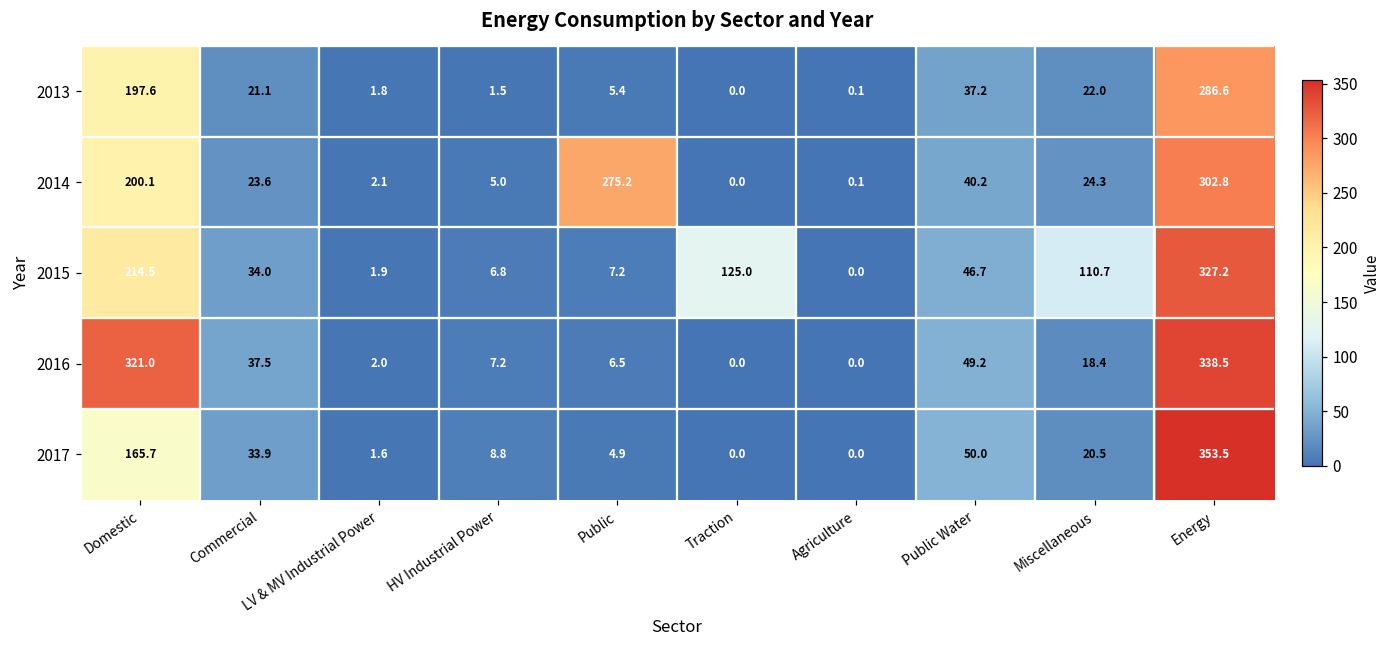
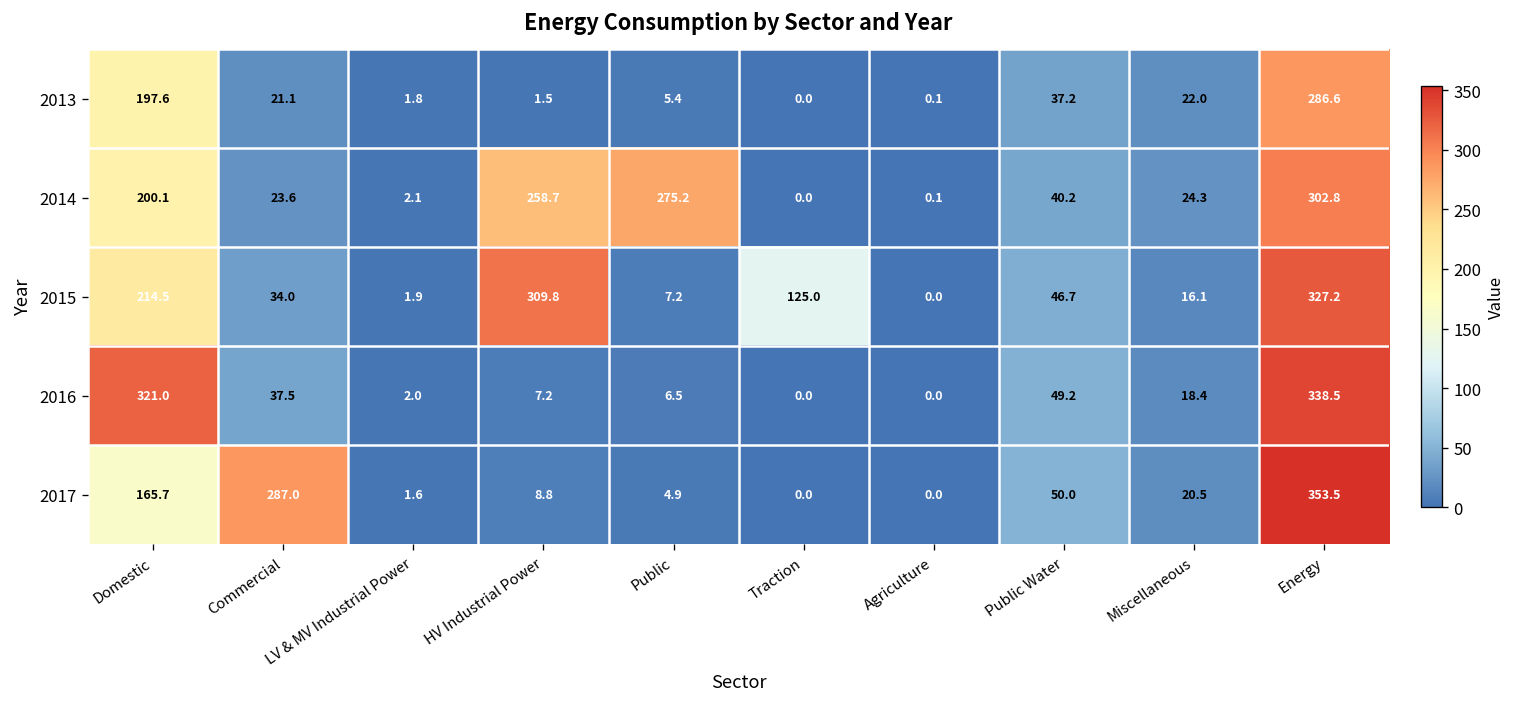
  {
    "2013": {
      "Domestic": 197.6,
      "Commercial": 21.1,
      "LV & MV Industrial Power": 1.8,
      "HV Industrial Power": 1.5,
      "Public": 5.4,
      "Traction": 0.0,
      "Agriculture": 0.1,
      "Public Water": 37.2,
      "Miscellaneous": 22.0,
      "Energy": 286.6
    },
    "2014": {
      "Domestic": 200.1,
      "Commercial": 23.6,
      "LV & MV Industrial Power": 2.1,
-     "HV Industrial Power": 5.0,
+     "HV Industrial Power": 258.7,
      "Public": 275.2,
      "Traction": 0.0,
      "Agriculture": 0.1,
      "Public Water": 40.2,
      "Miscellaneous": 24.3,
      "Energy": 302.8
    },
    "2015": {
      "Domestic": 214.5,
      "Commercial": 34.0,
      "LV & MV Industrial Power": 1.9,
-     "HV Industrial Power": 6.8,
+     "HV Industrial Power": 309.8,
      "Public": 7.2,
      "Traction": 125.0,
      "Agriculture": 0.0,
      "Public Water": 46.7,
-     "Miscellaneous": 110.7,
+     "Miscellaneous": 16.1,
      "Energy": 327.2
    },
    "2016": {
      "Domestic": 321.0,
      "Commercial": 37.5,
      "LV & MV Industrial Power": 2.0,
      "HV Industrial Power": 7.2,
      "Public": 6.5,
      "Traction": 0.0,
      "Agriculture": 0.0,
      "Public Water": 49.2,
      "Miscellaneous": 18.4,
      "Energy": 338.5
    },
    "2017": {
      "Domestic": 165.7,
-     "Commercial": 33.9,
+     "Commercial": 287.0,
      "LV & MV Industrial Power": 1.6,
      "HV Industrial Power": 8.8,
      "Public": 4.9,
      "Traction": 0.0,
      "Agriculture": 0.0,
      "Public Water": 50.0,
      "Miscellaneous": 20.5,
      "Energy": 353.5
    }
  }
